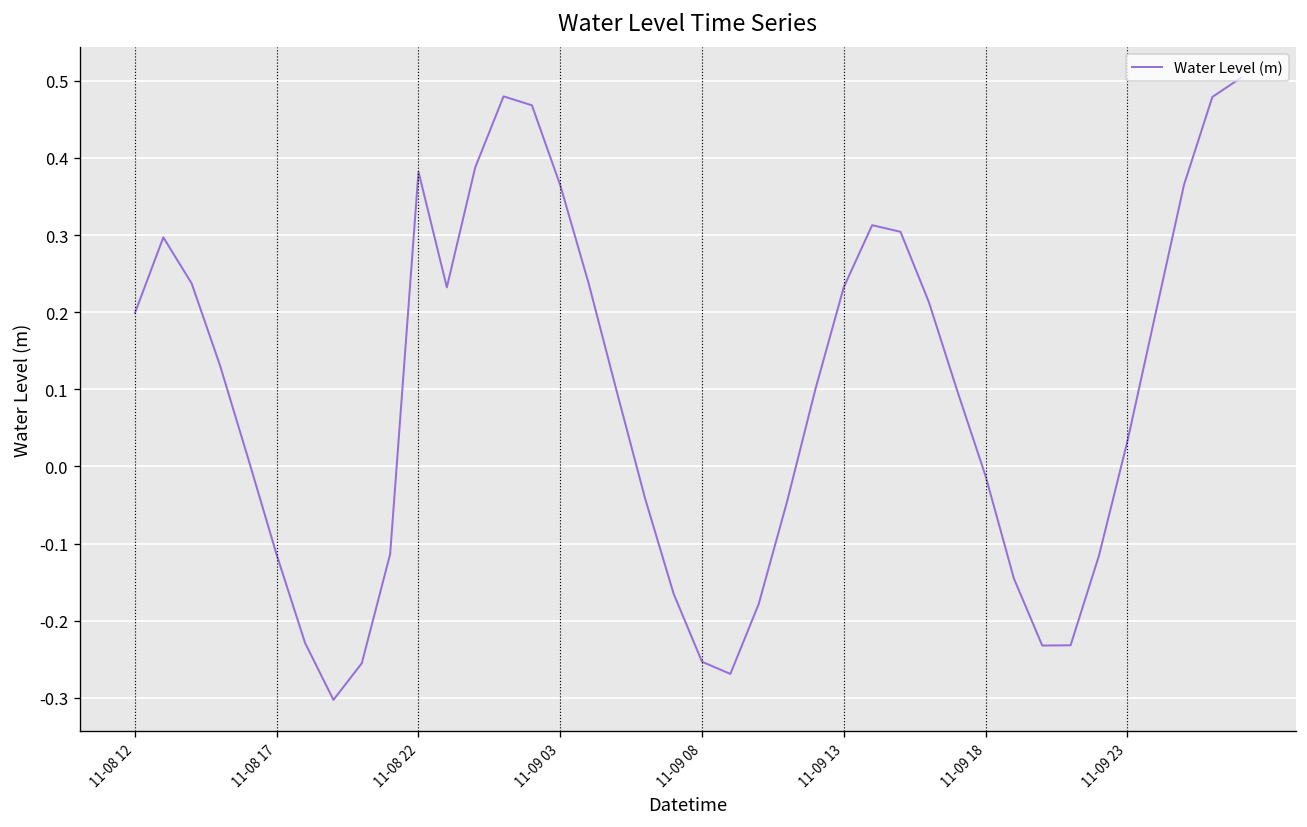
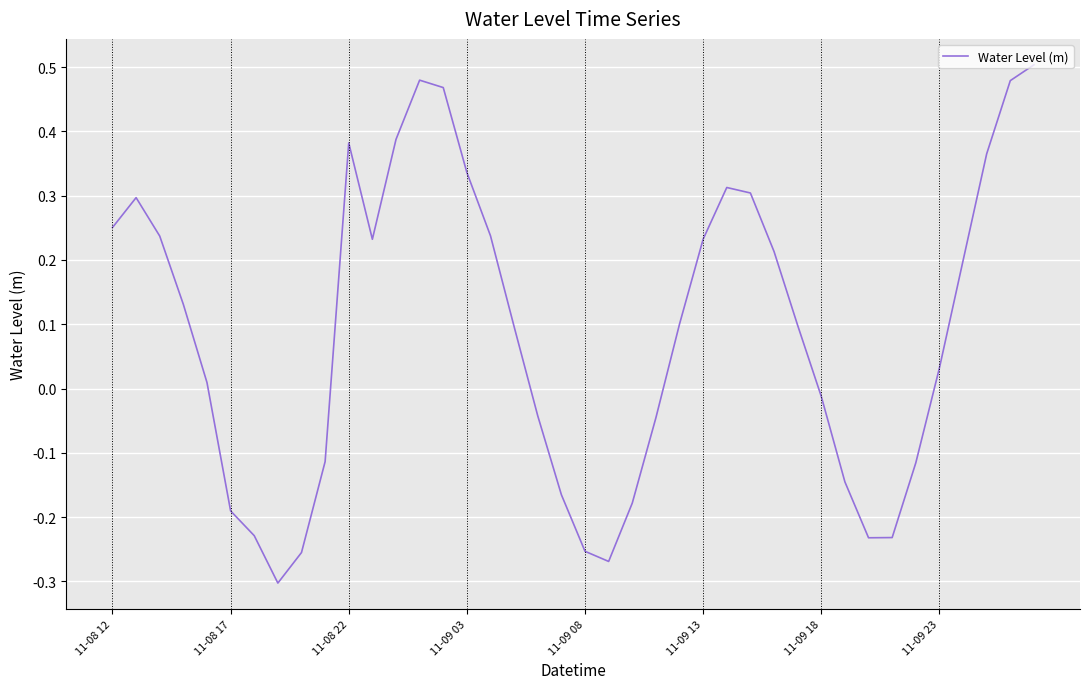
  {
-   "11-08 12": 0.20,
-   "11-08 17": -0.11,
+   "11-08 12": 0.25,
+   "11-08 17": -0.19,
    "11-08 22": 0.38,
-   "11-09 03": 0.36,
+   "11-09 03": 0.34,
    "11-09 08": -0.25,
    "11-09 13": 0.23,
    "11-09 18": -0.01,
    "11-09 23": 0.03
  }
